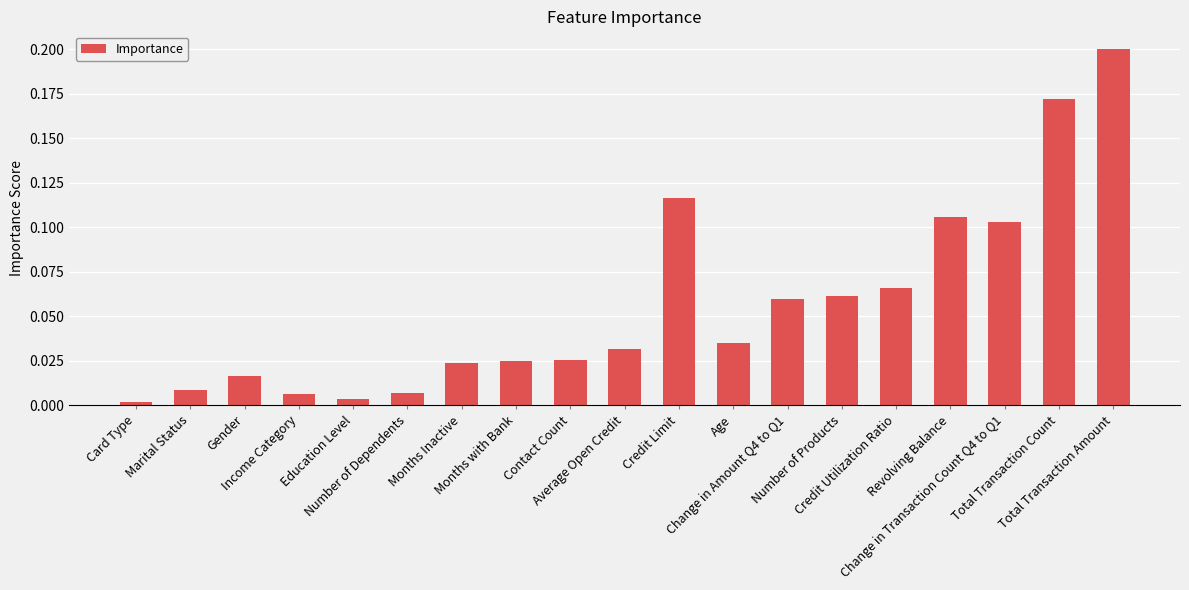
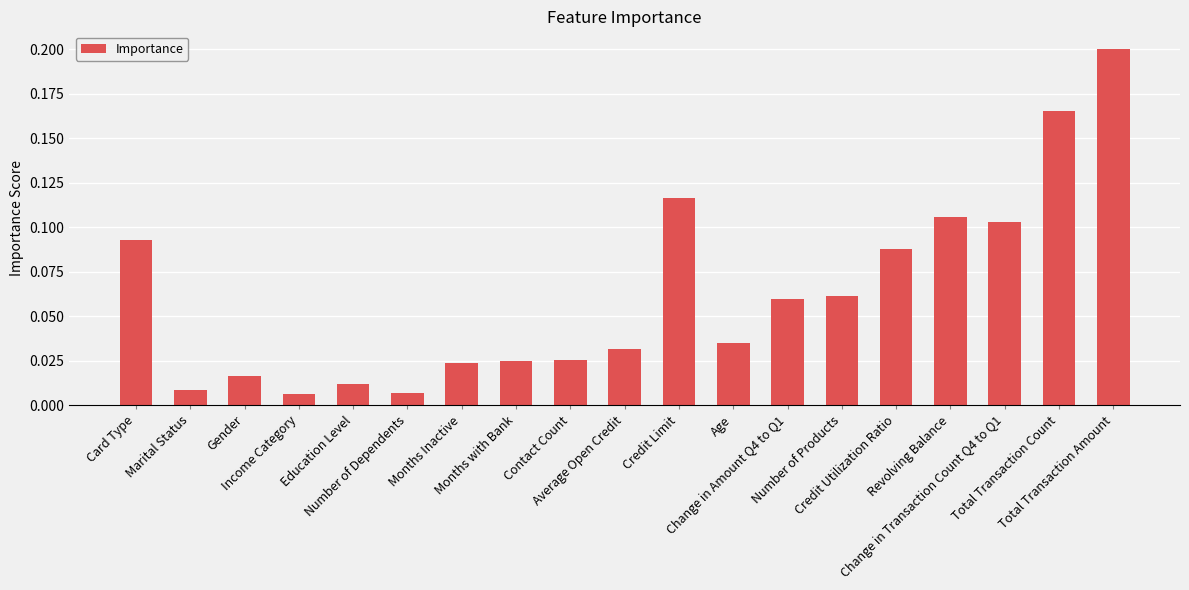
  {
-   "Card Type": 0.002,
+   "Card Type": 0.093,
    "Marital Status": 0.008,
    "Gender": 0.016,
    "Income Category": 0.007,
-   "Education Level": 0.004,
+   "Education Level": 0.012,
    "Number of Dependents": 0.007,
    "Months Inactive": 0.024,
    "Months with Bank": 0.025,
    "Contact Count": 0.025,
    "Average Open Credit": 0.031,
    "Credit Limit": 0.116,
    "Age": 0.035,
    "Change in Amount Q4 to Q1": 0.060,
    "Number of Products": 0.061,
-   "Credit Utilization Ratio": 0.066,
+   "Credit Utilization Ratio": 0.087,
    "Revolving Balance": 0.105,
    "Change in Transaction Count Q4 to Q1": 0.103,
-   "Total Transaction Count": 0.172,
+   "Total Transaction Count": 0.165,
    "Total Transaction Amount": 0.200
  }
